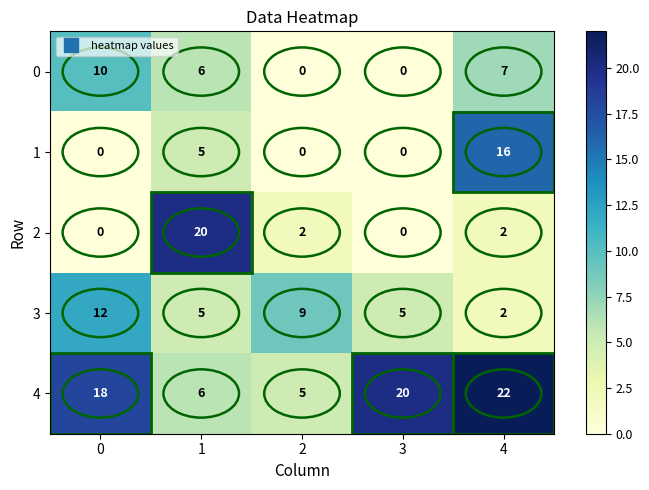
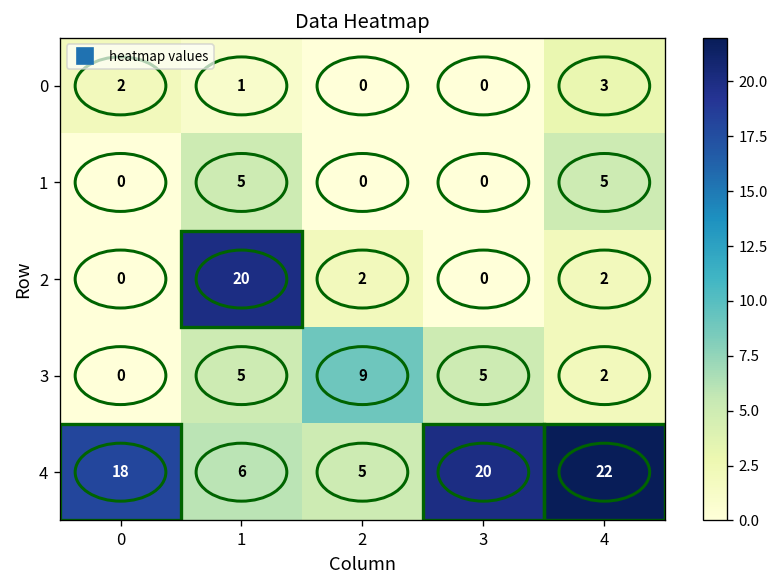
  {
    "0": {
-     "0": 10,
-     "1": 6,
+     "0": 2,
+     "1": 1,
      "2": 0,
      "3": 0,
-     "4": 7
+     "4": 3
    },
    "1": {
      "0": 0,
      "1": 5,
      "2": 0,
      "3": 0,
-     "4": 16
+     "4": 5
    },
    "2": {
      "0": 0,
      "1": 20,
      "2": 2,
      "3": 0,
      "4": 2
    },
    "3": {
-     "0": 12,
+     "0": 0,
      "1": 5,
      "2": 9,
      "3": 5,
      "4": 2
    },
    "4": {
      "0": 18,
      "1": 6,
      "2": 5,
      "3": 20,
      "4": 22
    }
  }
